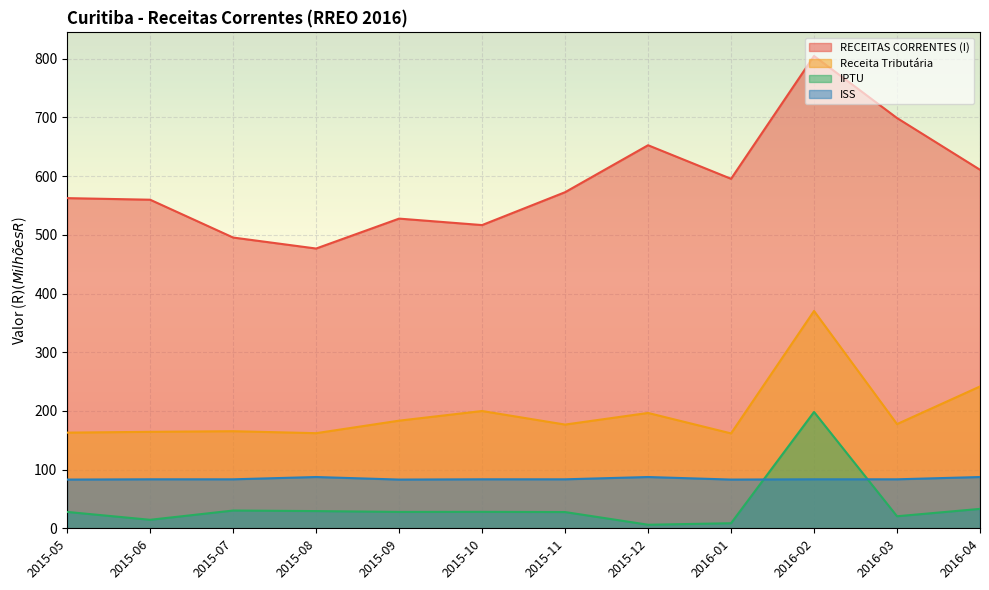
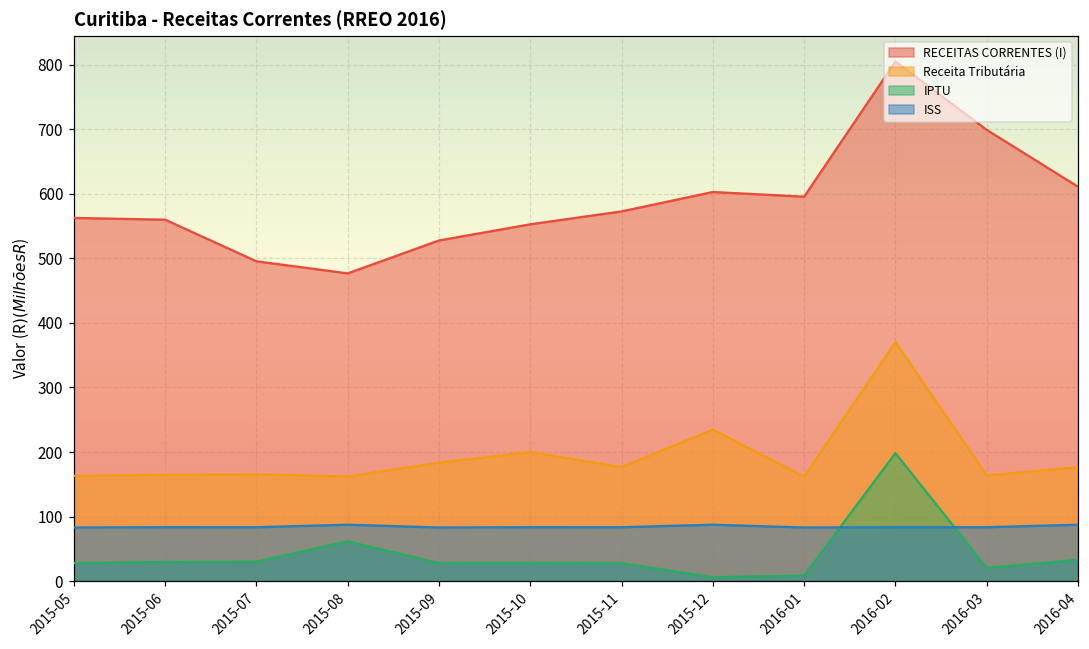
  {
    "RECEITAS CORRENTES (I)": {
      "2015-05": 560,
      "2015-06": 560,
      "2015-07": 500,
      "2015-08": 480,
      "2015-09": 530,
-     "2015-10": 520,
+     "2015-10": 550,
      "2015-11": 570,
-     "2015-12": 650,
+     "2015-12": 600,
      "2016-01": 600,
      "2016-03": 700,
      "2016-04": 610
    },
    "Receita Tributária": {
      "2015-05": 160,
      "2015-06": 160,
      "2015-07": 170,
      "2015-08": 160,
      "2015-09": 180,
      "2015-10": 200,
      "2015-11": 180,
-     "2015-12": 200,
+     "2015-12": 230,
      "2016-01": 160,
      "2016-02": 370,
-     "2016-03": 180,
-     "2016-04": 240
+     "2016-03": 160,
+     "2016-04": 180
    },
    "IPTU": {
      "2015-05": 30,
-     "2015-06": 10,
+     "2015-06": 30,
      "2015-07": 30,
-     "2015-08": 30,
+     "2015-08": 60,
      "2015-09": 30,
      "2015-10": 30,
      "2015-11": 30,
      "2015-12": 10,
      "2016-01": 10,
      "2016-02": 200,
      "2016-03": 20,
      "2016-04": 30
    },
    "ISS": {
      "2015-05": 80,
      "2015-06": 80,
      "2015-07": 80,
      "2015-08": 90,
      "2015-09": 80,
      "2015-10": 80,
      "2015-11": 80,
      "2015-12": 90,
      "2016-01": 80,
      "2016-02": 80,
      "2016-03": 80,
      "2016-04": 90
    }
  }
